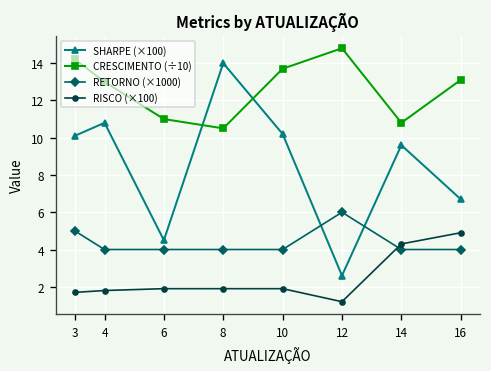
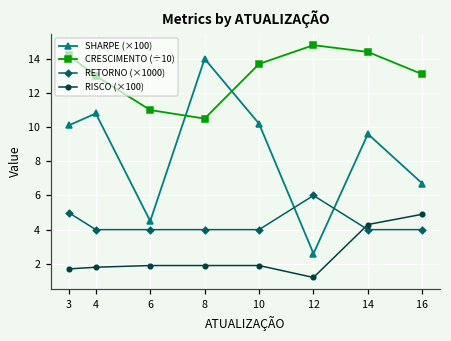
  {
    "CRESCIMENTO (÷10)": {
      "6": 11.0,
      "8": 10.5,
      "10": 13.7,
      "12": 14.8,
-     "14": 10.8,
+     "14": 14.4,
      "16": 13.1
    }
  }
